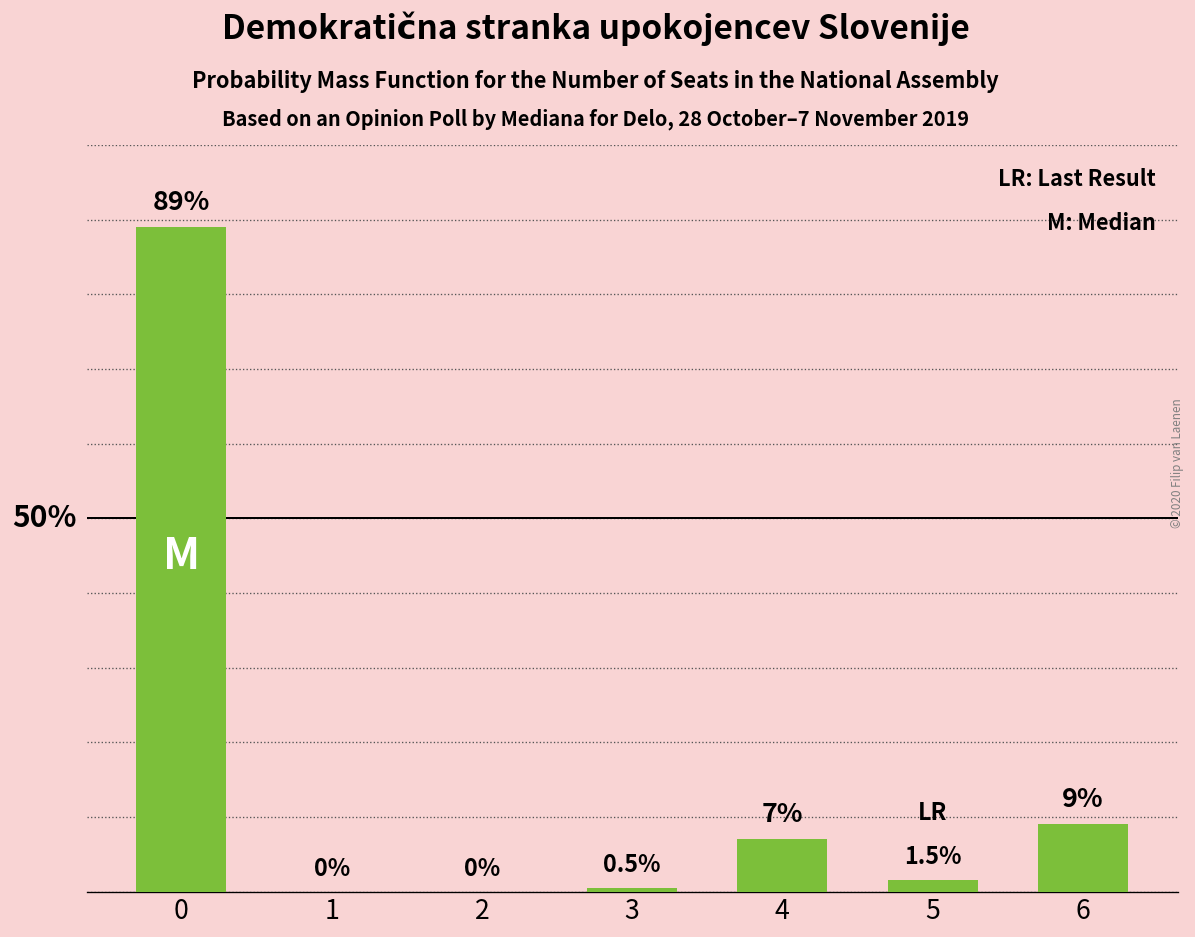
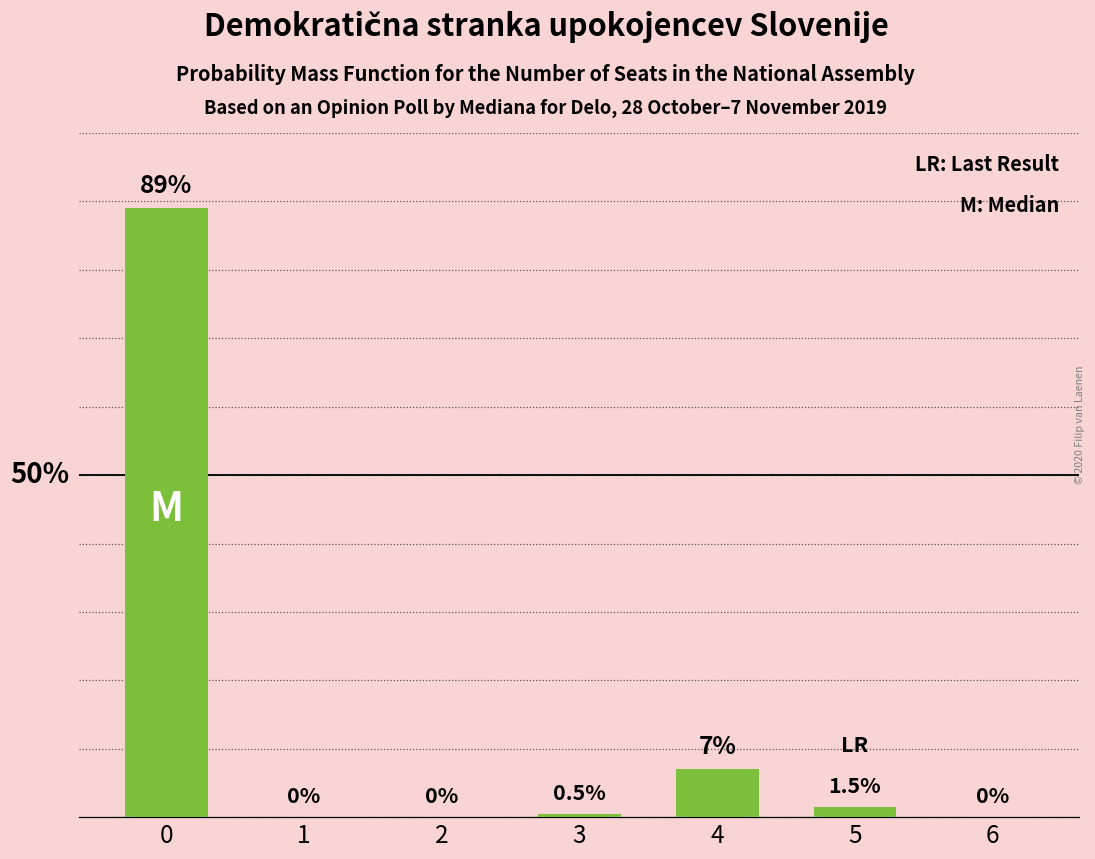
  {
    "0": "89%",
    "1": "0%",
    "2": "0%",
    "3": "0.5%",
    "4": "7%",
    "5": "1.5%",
-   "6": "9%"
+   "6": "0%"
  }
